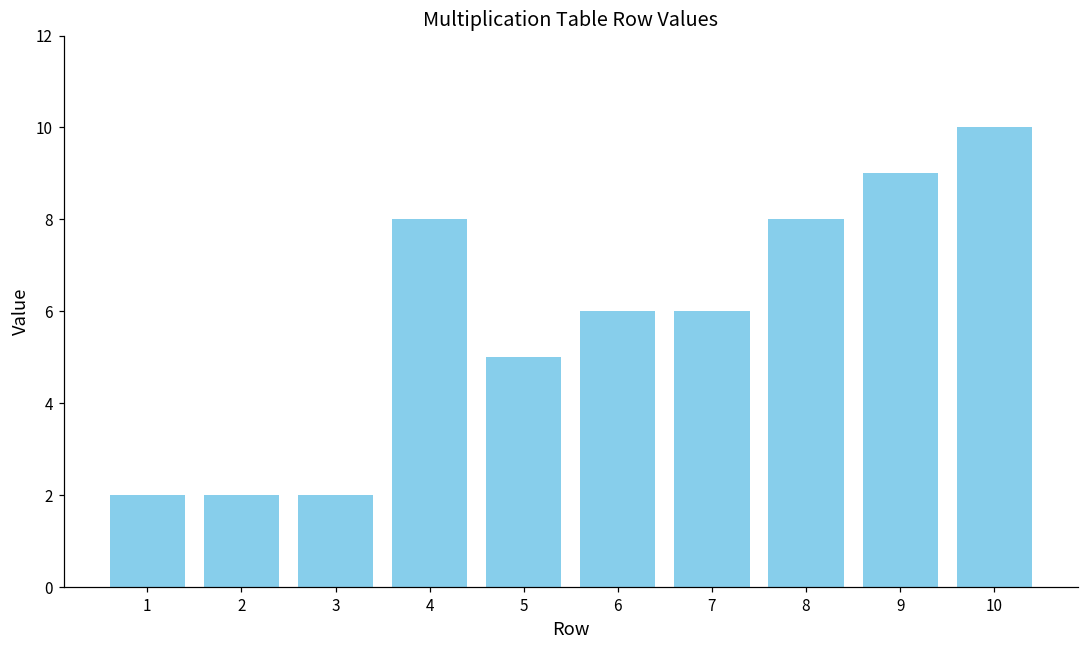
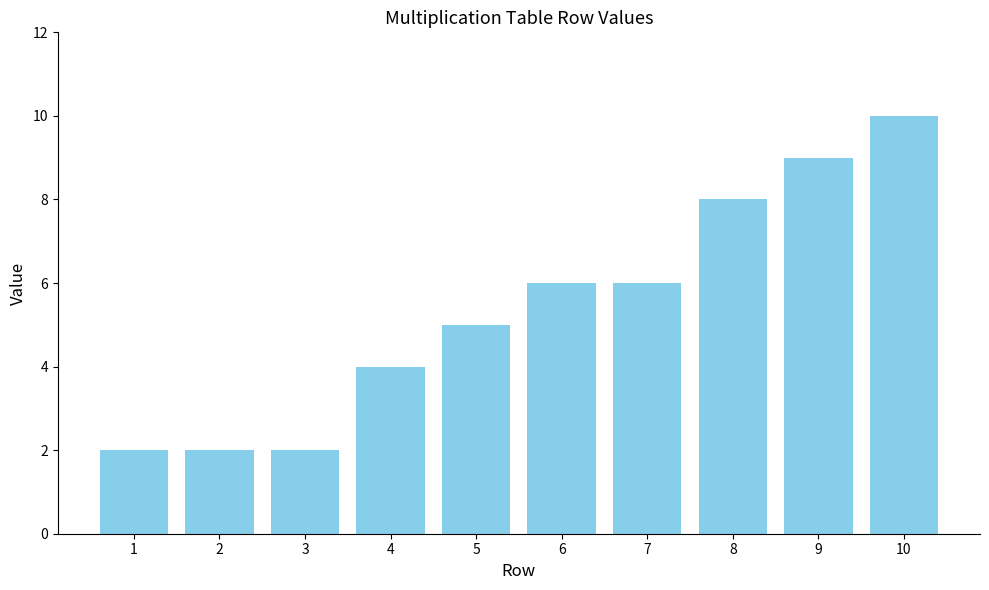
  {
    "1": 2,
    "2": 2,
    "3": 2,
-   "4": 8,
+   "4": 4,
    "5": 5,
    "6": 6,
    "7": 6,
    "8": 8,
    "9": 9,
    "10": 10
  }
